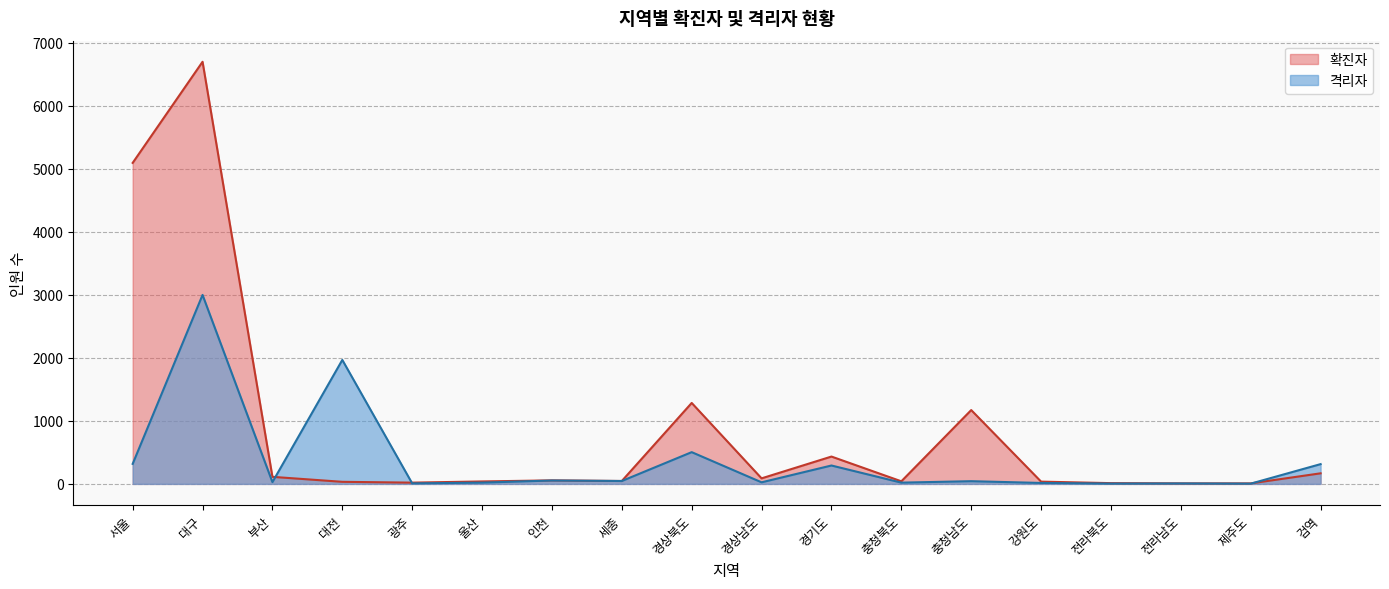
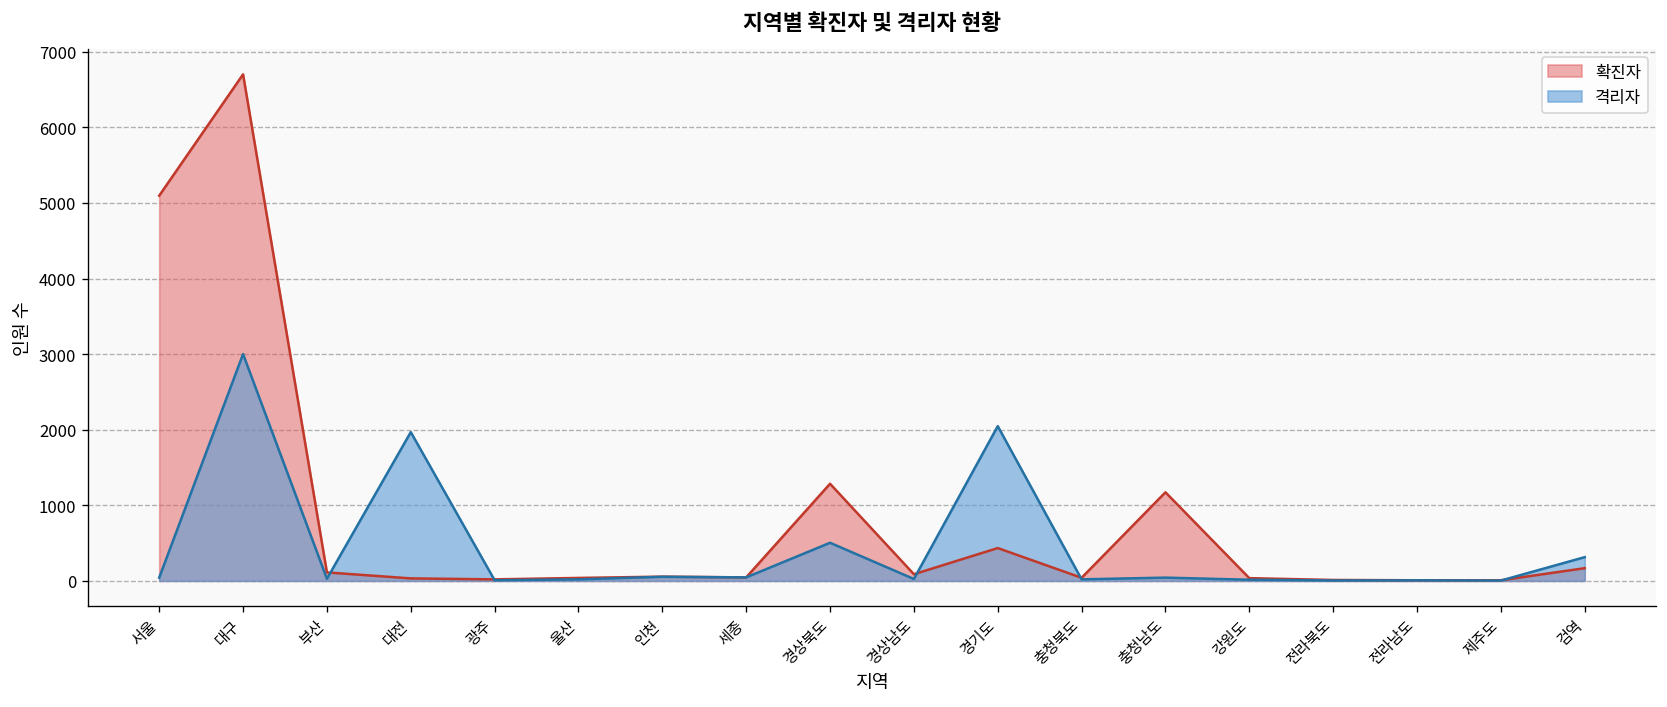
  {
    "확진자": {
      "서울": 5100,
      "대구": 6700,
      "부산": 100,
      "대전": 0,
      "경상북도": 1300,
      "경상남도": 100,
      "경기도": 400,
      "충청남도": 1200,
      "검역": 200
    },
    "격리자": {
-     "서울": 300,
+     "서울": 0,
      "대구": 3000,
      "부산": 0,
      "대전": 2000,
      "경상북도": 500,
      "경상남도": 0,
-     "경기도": 300,
+     "경기도": 2000,
      "충청남도": 0,
      "검역": 300
    }
  }
